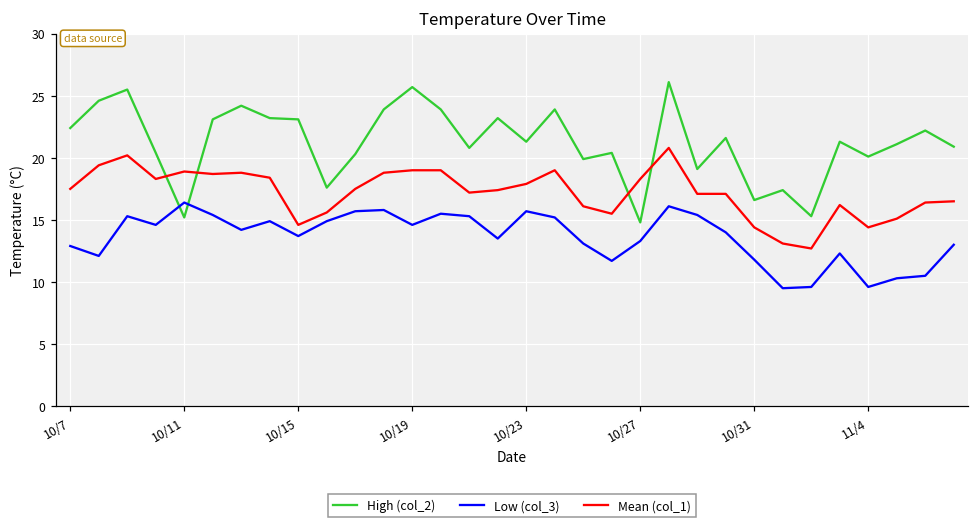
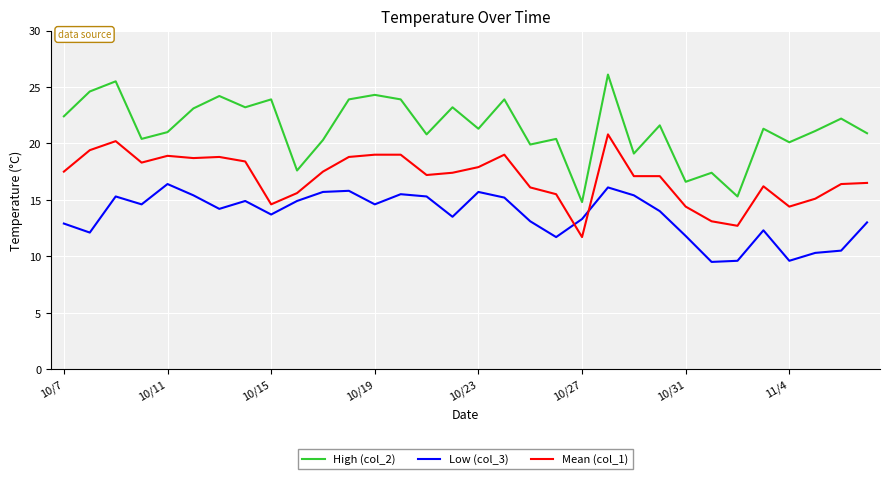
  {
    "High (col_2)": {
      "10/7": 22.4,
-     "10/11": 15.2,
-     "10/15": 23.1,
-     "10/19": 25.7,
+     "10/11": 21.0,
+     "10/15": 23.9,
+     "10/19": 24.3,
      "10/23": 21.3,
      "10/27": 14.8,
      "10/31": 16.6,
      "11/4": 20.1
    },
    "Low (col_3)": {
      "10/7": 12.9,
      "10/11": 16.4,
      "10/15": 13.7,
      "10/19": 14.6,
      "10/23": 15.7,
      "10/27": 13.3,
      "10/31": 11.8,
      "11/4": 9.6
    },
    "Mean (col_1)": {
      "10/7": 17.5,
      "10/11": 18.9,
      "10/15": 14.6,
      "10/19": 19.0,
      "10/23": 17.9,
-     "10/27": 18.3,
+     "10/27": 11.7,
      "10/31": 14.4,
      "11/4": 14.4
    }
  }
